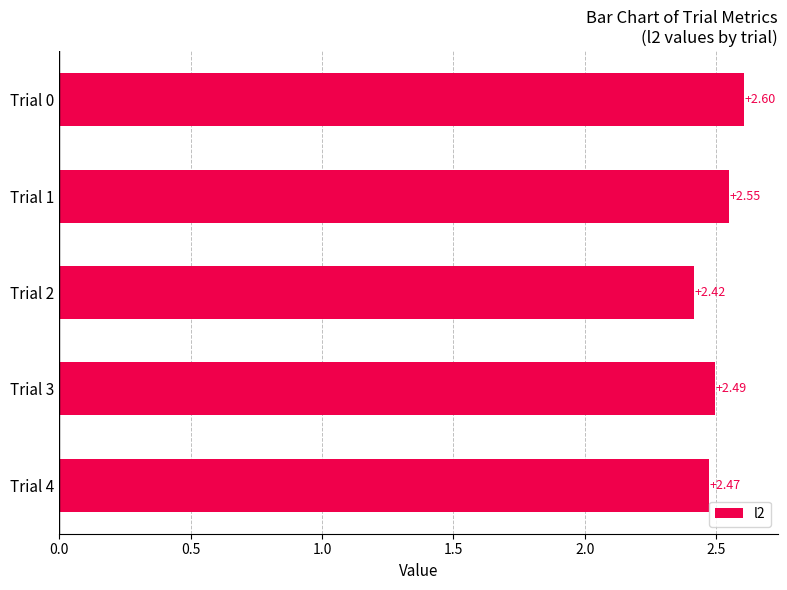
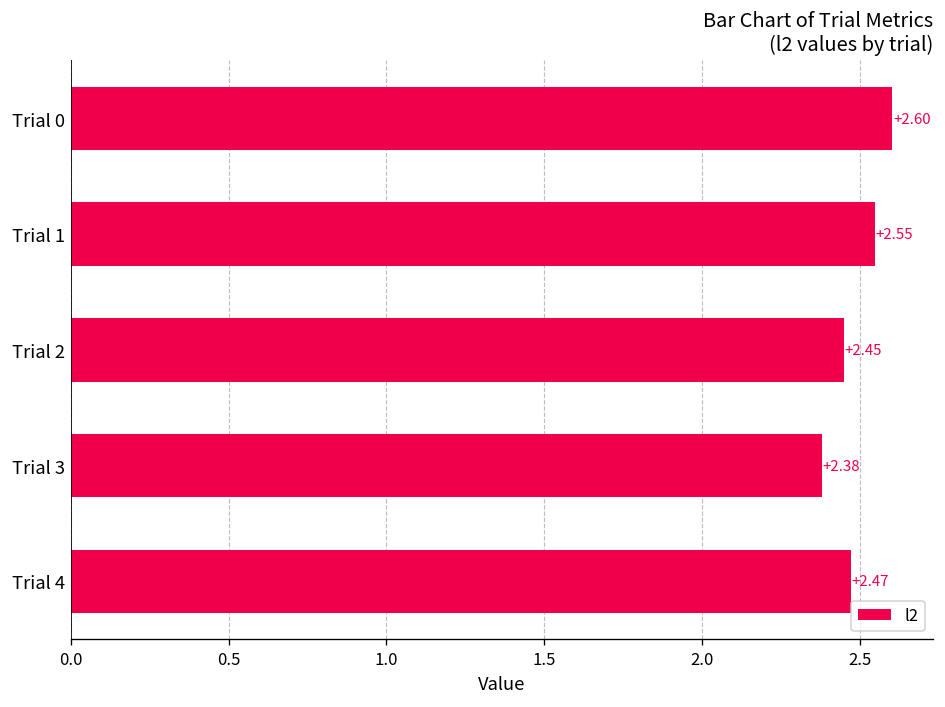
  {
    "Trial 0": "+2.60",
    "Trial 1": "+2.55",
-   "Trial 2": "+2.42",
-   "Trial 3": "+2.49",
+   "Trial 2": "+2.45",
+   "Trial 3": "+2.38",
    "Trial 4": "+2.47"
  }
